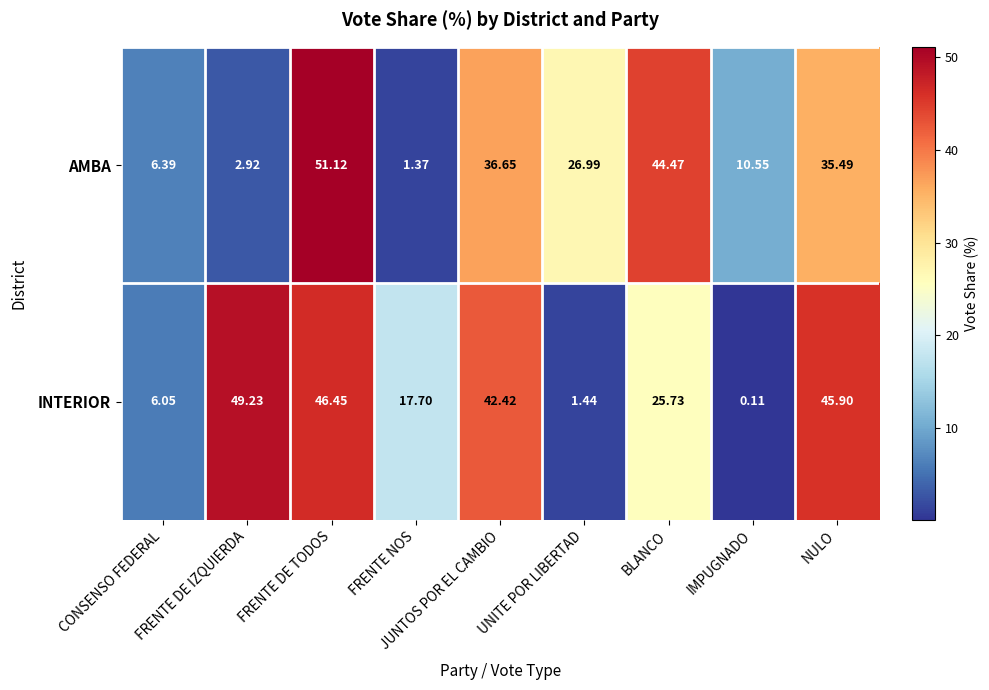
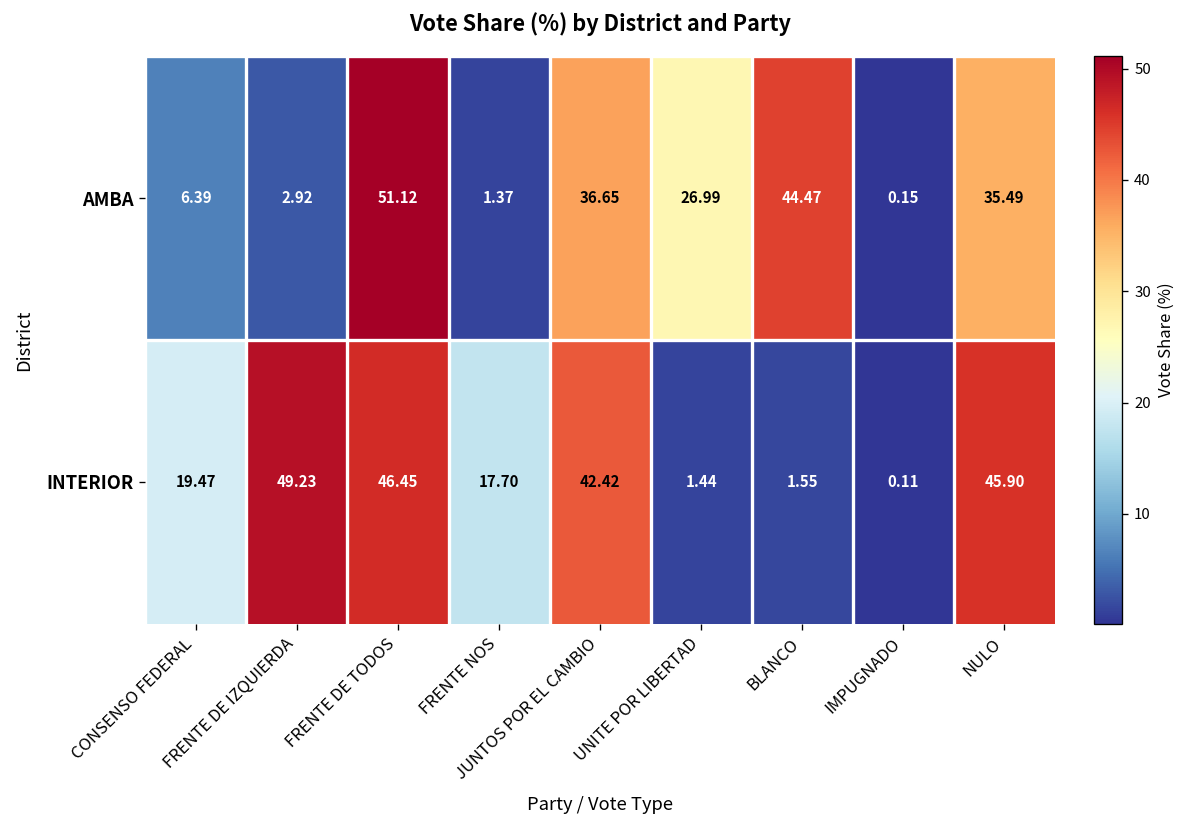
  {
    "AMBA": {
      "CONSENSO FEDERAL": 6.39,
      "FRENTE DE IZQUIERDA": 2.92,
      "FRENTE DE TODOS": 51.12,
      "FRENTE NOS": 1.37,
      "JUNTOS POR EL CAMBIO": 36.65,
      "UNITE POR LIBERTAD": 26.99,
      "BLANCO": 44.47,
-     "IMPUGNADO": 10.55,
+     "IMPUGNADO": 0.15,
      "NULO": 35.49
    },
    "INTERIOR": {
-     "CONSENSO FEDERAL": 6.05,
+     "CONSENSO FEDERAL": 19.47,
      "FRENTE DE IZQUIERDA": 49.23,
      "FRENTE DE TODOS": 46.45,
      "FRENTE NOS": 17.70,
      "JUNTOS POR EL CAMBIO": 42.42,
      "UNITE POR LIBERTAD": 1.44,
-     "BLANCO": 25.73,
+     "BLANCO": 1.55,
      "IMPUGNADO": 0.11,
      "NULO": 45.90
    }
  }
